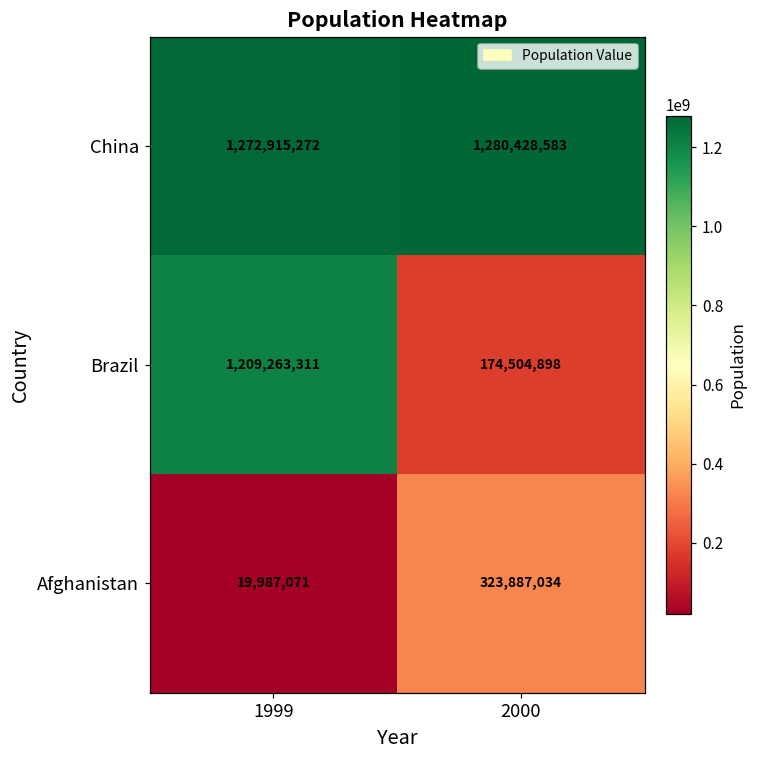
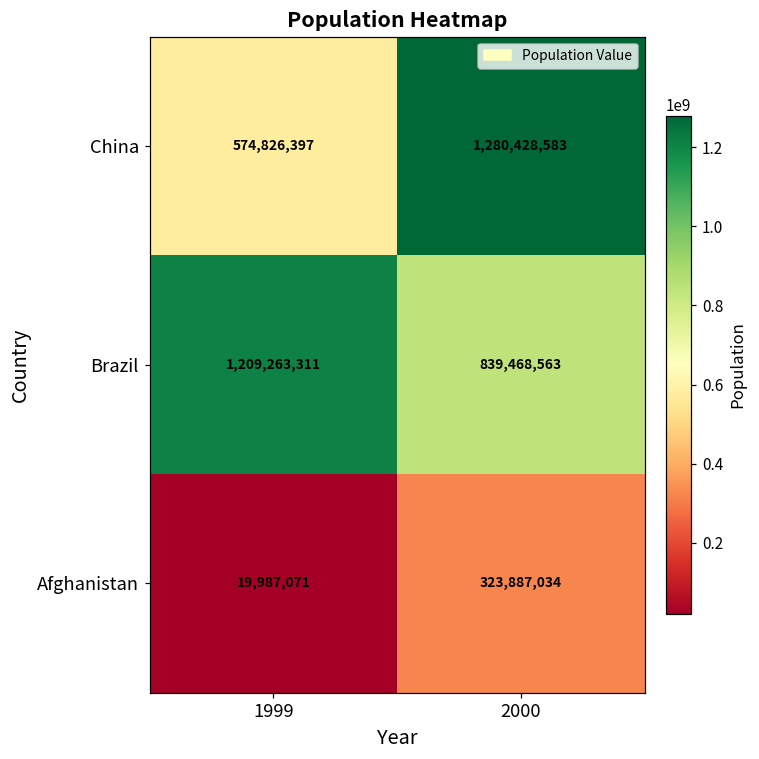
  {
    "China": {
-     "1999": "1,272,915,272",
+     "1999": "574,826,397",
      "2000": "1,280,428,583"
    },
    "Brazil": {
      "1999": "1,209,263,311",
-     "2000": "174,504,898"
+     "2000": "839,468,563"
    },
    "Afghanistan": {
      "1999": "19,987,071",
      "2000": "323,887,034"
    }
  }
